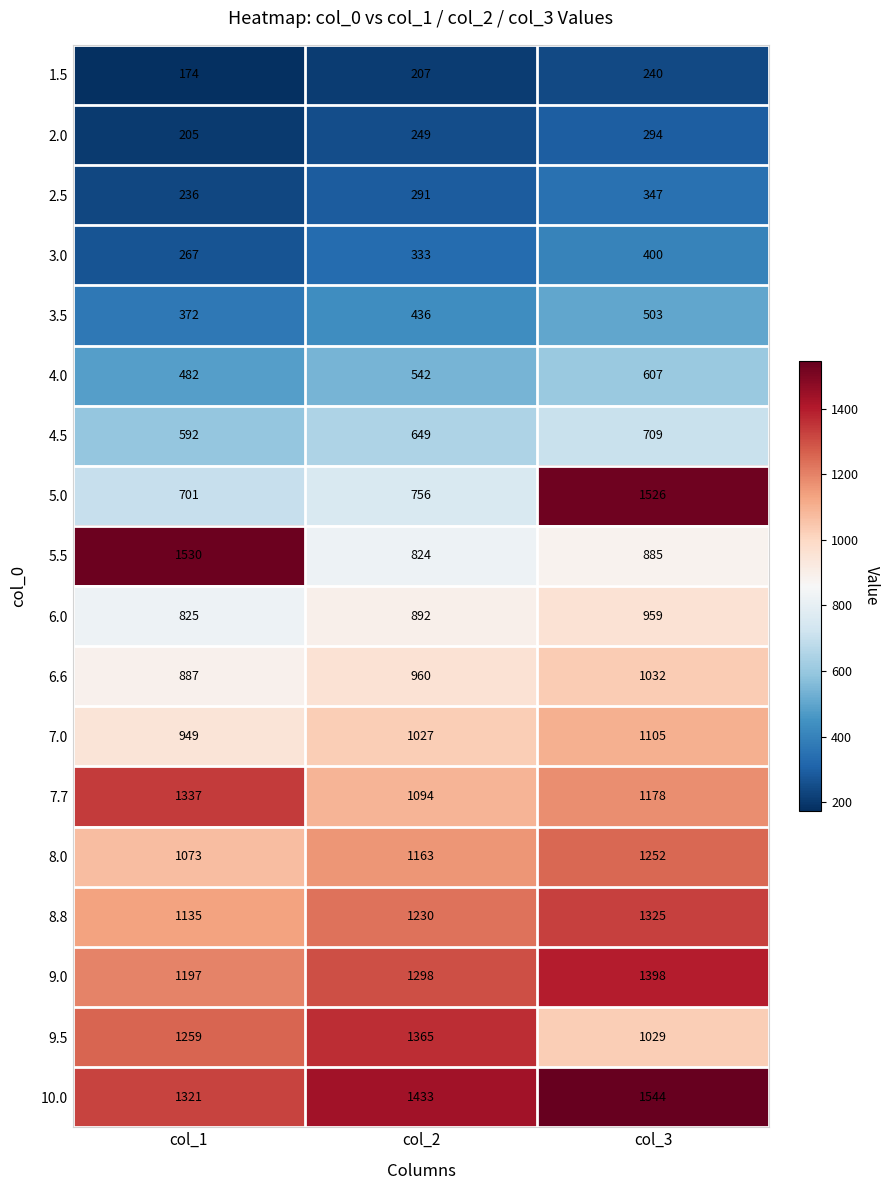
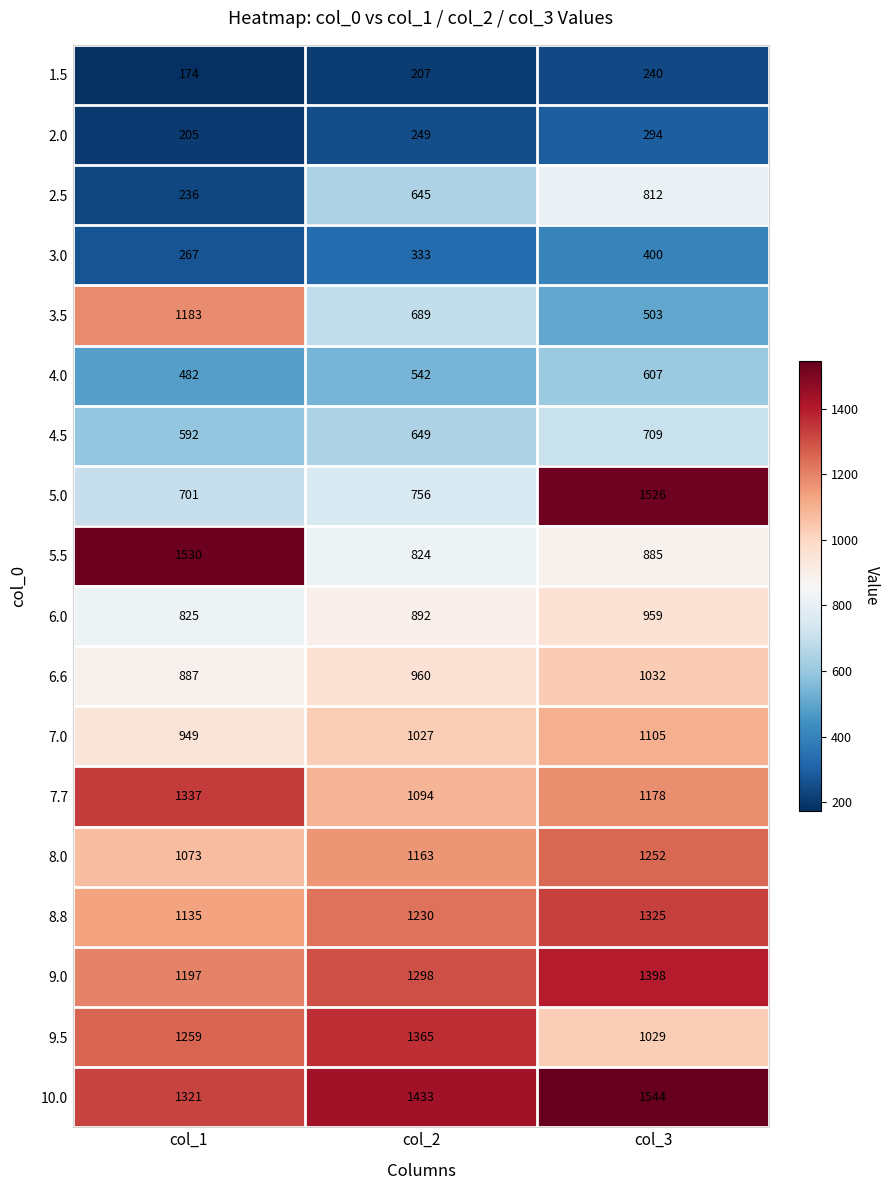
  {
    "1.5": {
      "col_1": 174,
      "col_2": 207,
      "col_3": 240
    },
    "2.0": {
      "col_1": 205,
      "col_2": 249,
      "col_3": 294
    },
    "2.5": {
      "col_1": 236,
-     "col_2": 291,
-     "col_3": 347
+     "col_2": 645,
+     "col_3": 812
    },
    "3.0": {
      "col_1": 267,
      "col_2": 333,
      "col_3": 400
    },
    "3.5": {
-     "col_1": 372,
-     "col_2": 436,
+     "col_1": 1183,
+     "col_2": 689,
      "col_3": 503
    },
    "4.0": {
      "col_1": 482,
      "col_2": 542,
      "col_3": 607
    },
    "4.5": {
      "col_1": 592,
      "col_2": 649,
      "col_3": 709
    },
    "5.0": {
      "col_1": 701,
      "col_2": 756,
      "col_3": 1526
    },
    "5.5": {
      "col_1": 1530,
      "col_2": 824,
      "col_3": 885
    },
    "6.0": {
      "col_1": 825,
      "col_2": 892,
      "col_3": 959
    },
    "6.6": {
      "col_1": 887,
      "col_2": 960,
      "col_3": 1032
    },
    "7.0": {
      "col_1": 949,
      "col_2": 1027,
      "col_3": 1105
    },
    "7.7": {
      "col_1": 1337,
      "col_2": 1094,
      "col_3": 1178
    },
    "8.0": {
      "col_1": 1073,
      "col_2": 1163,
      "col_3": 1252
    },
    "8.8": {
      "col_1": 1135,
      "col_2": 1230,
      "col_3": 1325
    },
    "9.0": {
      "col_1": 1197,
      "col_2": 1298,
      "col_3": 1398
    },
    "9.5": {
      "col_1": 1259,
      "col_2": 1365,
      "col_3": 1029
    },
    "10.0": {
      "col_1": 1321,
      "col_2": 1433,
      "col_3": 1544
    }
  }
